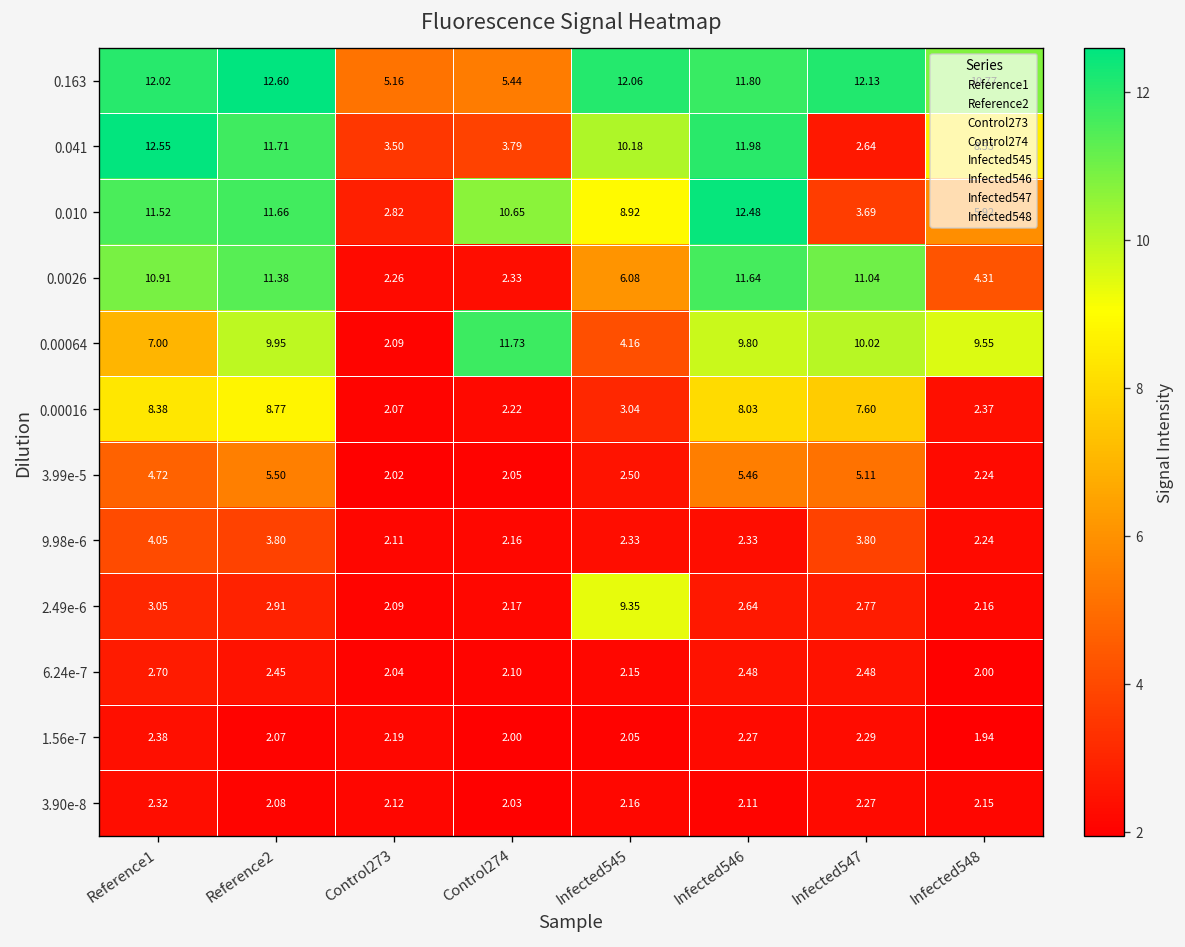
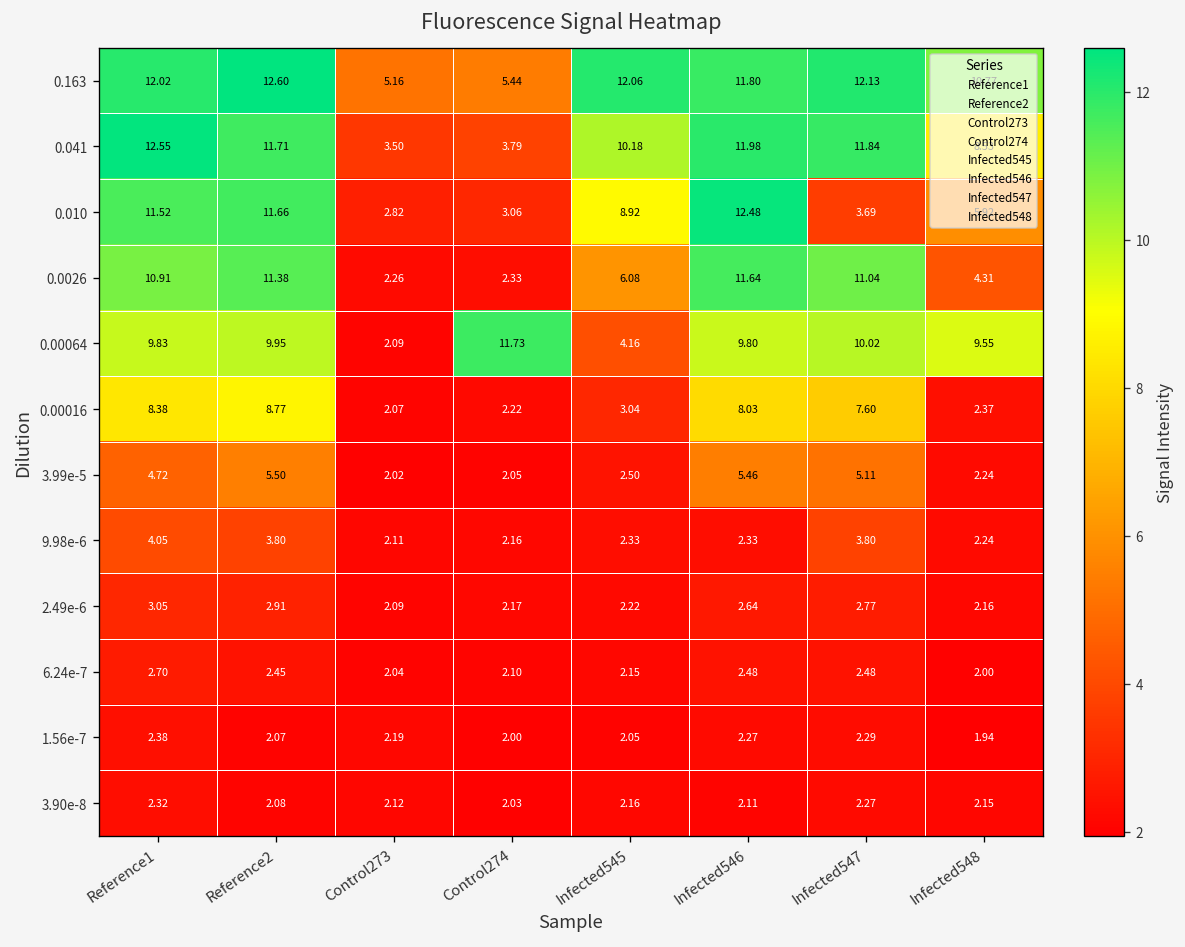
  {
    "0.163": {
      "Reference1": 12.02,
      "Reference2": 12.60,
      "Control273": 5.16,
      "Control274": 5.44,
      "Infected545": 12.06,
      "Infected546": 11.80,
      "Infected547": 12.13
    },
    "0.041": {
      "Reference1": 12.55,
      "Reference2": 11.71,
      "Control273": 3.50,
      "Control274": 3.79,
      "Infected545": 10.18,
      "Infected546": 11.98,
-     "Infected547": 2.64
+     "Infected547": 11.84
    },
    "0.010": {
      "Reference1": 11.52,
      "Reference2": 11.66,
      "Control273": 2.82,
-     "Control274": 10.65,
+     "Control274": 3.06,
      "Infected545": 8.92,
      "Infected546": 12.48,
      "Infected547": 3.69
    },
    "0.0026": {
      "Reference1": 10.91,
      "Reference2": 11.38,
      "Control273": 2.26,
      "Control274": 2.33,
      "Infected545": 6.08,
      "Infected546": 11.64,
      "Infected547": 11.04,
      "Infected548": 4.31
    },
    "0.00064": {
-     "Reference1": 7.00,
+     "Reference1": 9.83,
      "Reference2": 9.95,
      "Control273": 2.09,
      "Control274": 11.73,
      "Infected545": 4.16,
      "Infected546": 9.80,
      "Infected547": 10.02,
      "Infected548": 9.55
    },
    "0.00016": {
      "Reference1": 8.38,
      "Reference2": 8.77,
      "Control273": 2.07,
      "Control274": 2.22,
      "Infected545": 3.04,
      "Infected546": 8.03,
      "Infected547": 7.60,
      "Infected548": 2.37
    },
    "3.99e-5": {
      "Reference1": 4.72,
      "Reference2": 5.50,
      "Control273": 2.02,
      "Control274": 2.05,
      "Infected545": 2.50,
      "Infected546": 5.46,
      "Infected547": 5.11,
      "Infected548": 2.24
    },
    "9.98e-6": {
      "Reference1": 4.05,
      "Reference2": 3.80,
      "Control273": 2.11,
      "Control274": 2.16,
      "Infected545": 2.33,
      "Infected546": 2.33,
      "Infected547": 3.80,
      "Infected548": 2.24
    },
    "2.49e-6": {
      "Reference1": 3.05,
      "Reference2": 2.91,
      "Control273": 2.09,
      "Control274": 2.17,
-     "Infected545": 9.35,
+     "Infected545": 2.22,
      "Infected546": 2.64,
      "Infected547": 2.77,
      "Infected548": 2.16
    },
    "6.24e-7": {
      "Reference1": 2.70,
      "Reference2": 2.45,
      "Control273": 2.04,
      "Control274": 2.10,
      "Infected545": 2.15,
      "Infected546": 2.48,
      "Infected547": 2.48,
      "Infected548": 2.00
    },
    "1.56e-7": {
      "Reference1": 2.38,
      "Reference2": 2.07,
      "Control273": 2.19,
      "Control274": 2.00,
      "Infected545": 2.05,
      "Infected546": 2.27,
      "Infected547": 2.29,
      "Infected548": 1.94
    },
    "3.90e-8": {
      "Reference1": 2.32,
      "Reference2": 2.08,
      "Control273": 2.12,
      "Control274": 2.03,
      "Infected545": 2.16,
      "Infected546": 2.11,
      "Infected547": 2.27,
      "Infected548": 2.15
    }
  }
